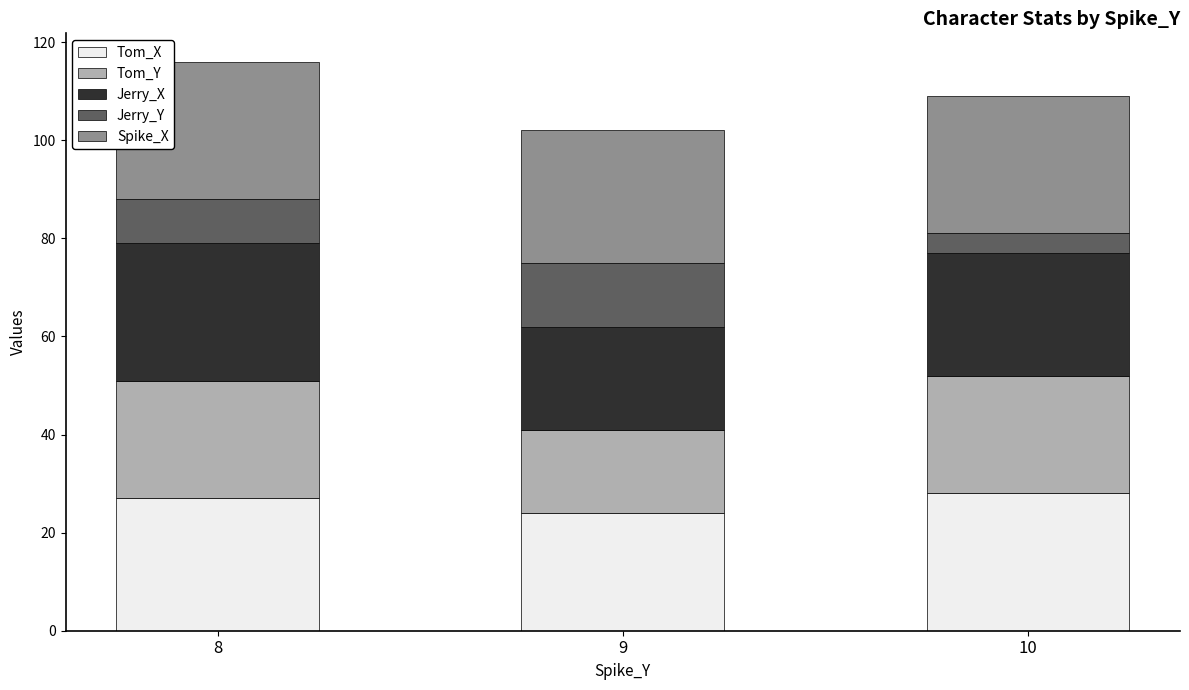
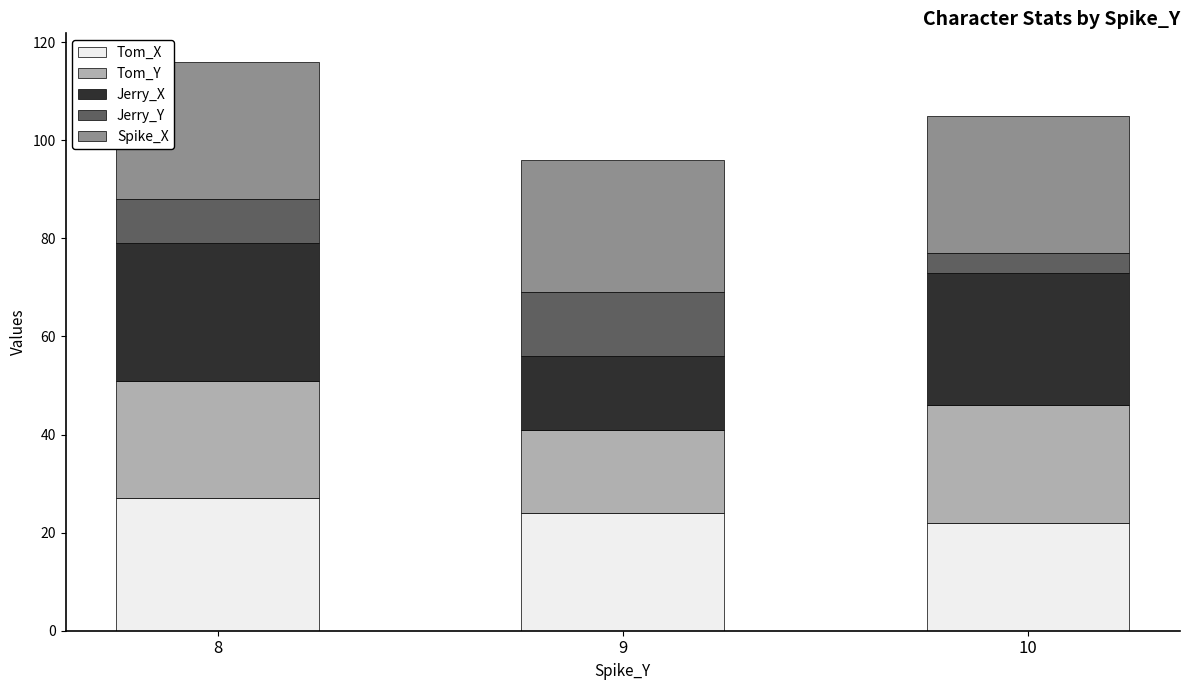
  {
    "Tom_X": {
      "8": 27,
      "9": 24,
-     "10": 28
+     "10": 22
    },
    "Jerry_X": {
      "8": 28,
-     "9": 21,
-     "10": 25
+     "9": 15,
+     "10": 27
    },
    "Jerry_Y": {
      "8": 9,
      "9": 13,
      "10": 4
    }
  }
